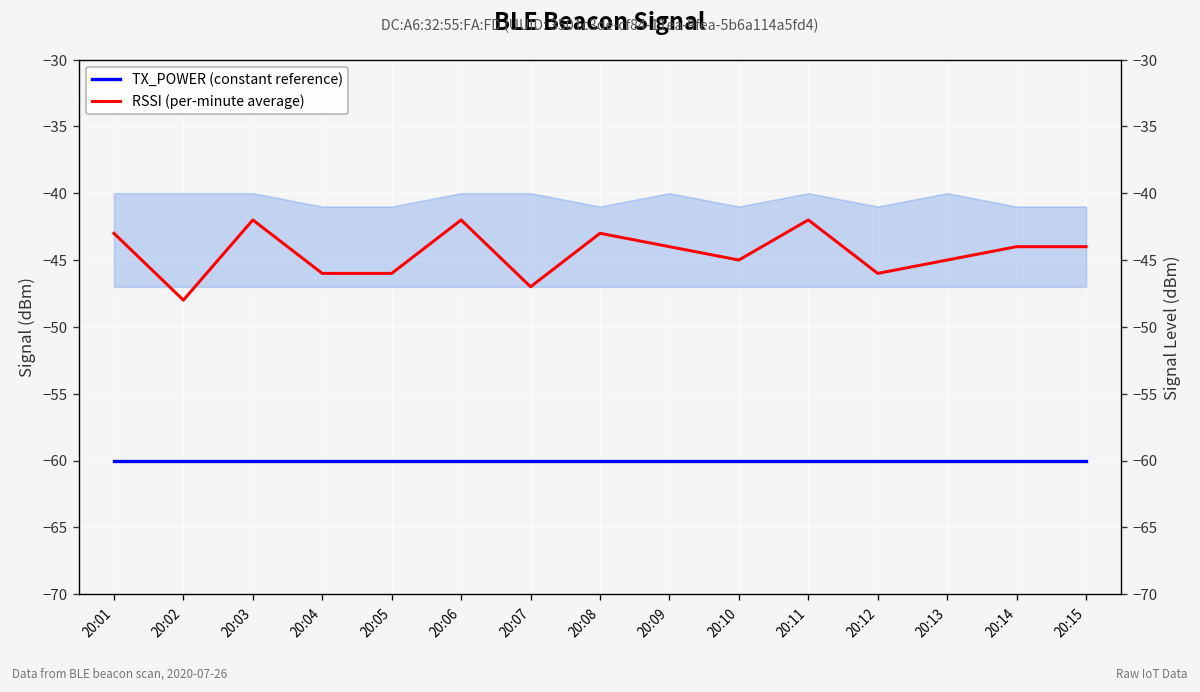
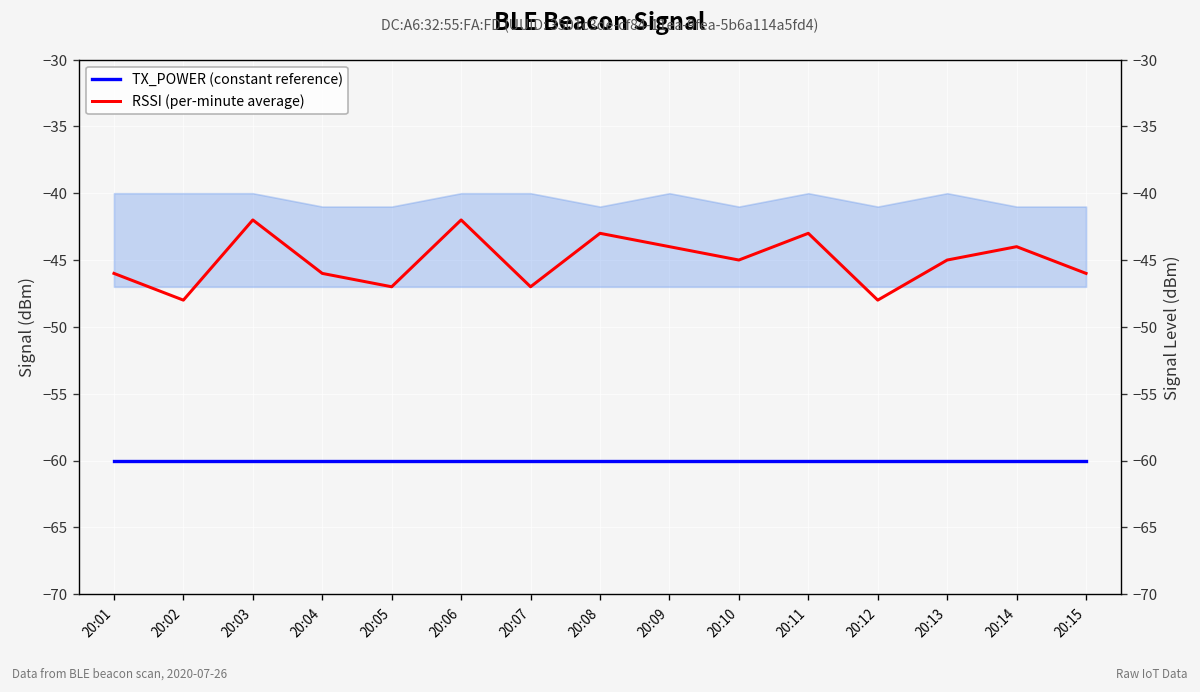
  {
    "TX_POWER (constant reference)": {
      "20:01": -60,
      "20:02": -60,
      "20:03": -60,
      "20:04": -60,
      "20:05": -60,
      "20:06": -60,
      "20:07": -60,
      "20:08": -60,
      "20:09": -60,
      "20:10": -60,
      "20:11": -60,
      "20:12": -60,
      "20:13": -60,
      "20:14": -60,
      "20:15": -60
    },
    "RSSI (per-minute average)": {
-     "20:01": -43,
+     "20:01": -46,
      "20:02": -48,
      "20:03": -42,
      "20:04": -46,
-     "20:05": -46,
+     "20:05": -47,
      "20:06": -42,
      "20:07": -47,
      "20:08": -43,
      "20:09": -44,
      "20:10": -45,
-     "20:11": -42,
-     "20:12": -46,
+     "20:11": -43,
+     "20:12": -48,
      "20:13": -45,
      "20:14": -44,
-     "20:15": -44
+     "20:15": -46
    }
  }
